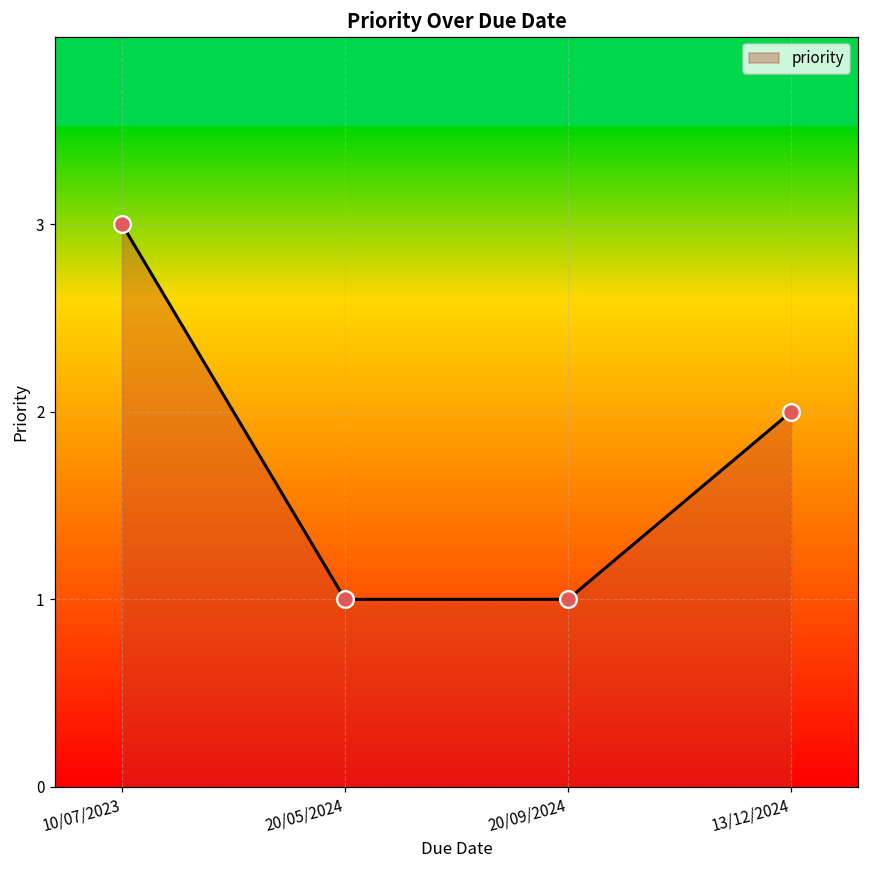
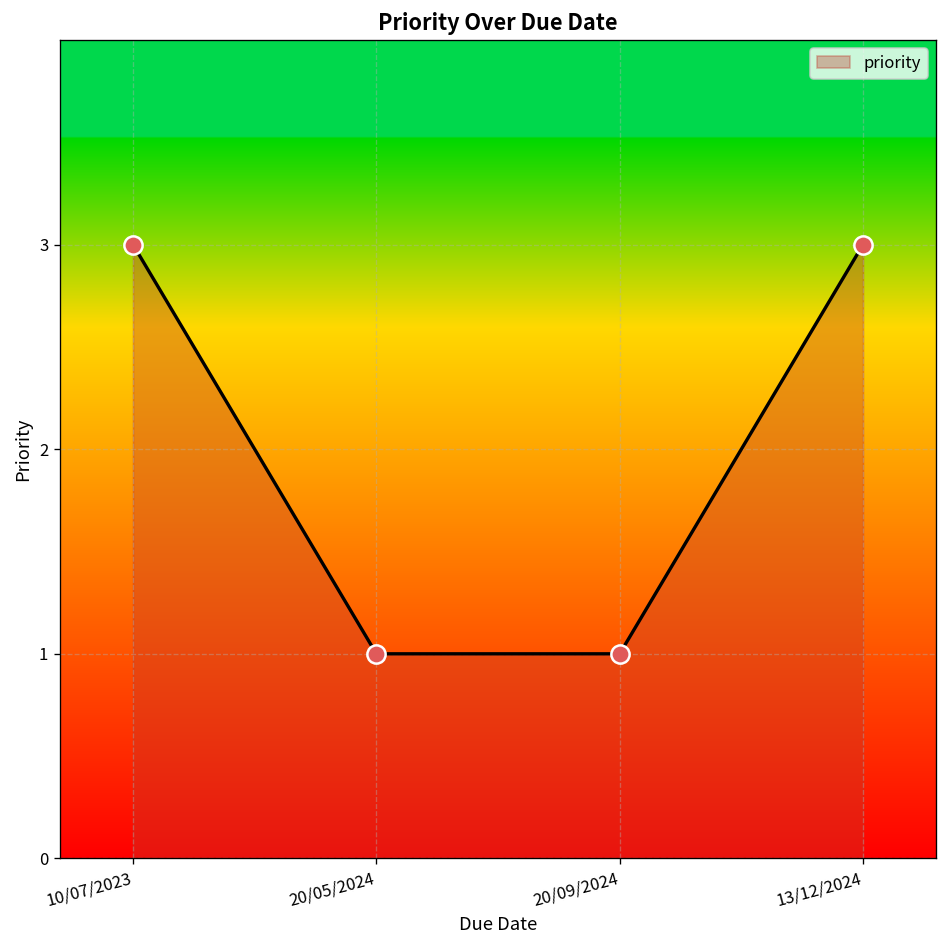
  {
    "10/07/2023": 3,
    "20/05/2024": 1,
    "20/09/2024": 1,
-   "13/12/2024": 2
+   "13/12/2024": 3
  }
